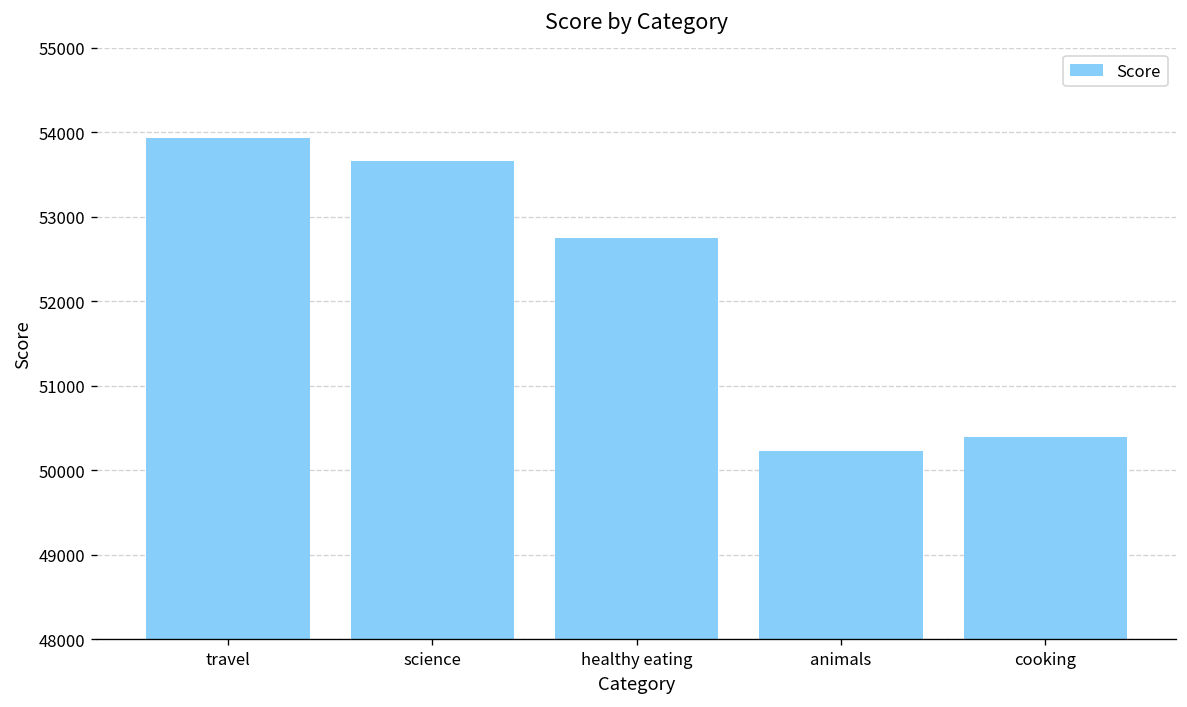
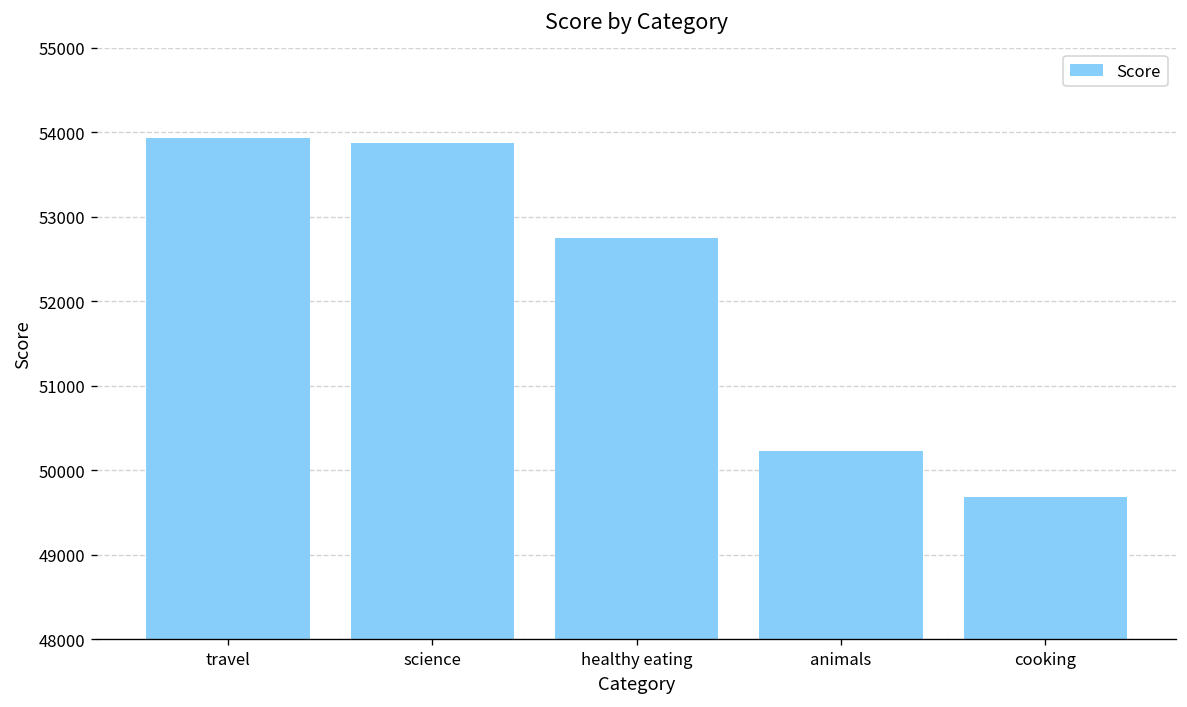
  {
    "travel": 53900,
-   "science": 53700,
+   "science": 53900,
    "healthy eating": 52700,
    "animals": 50200,
-   "cooking": 50400
+   "cooking": 49700
  }
